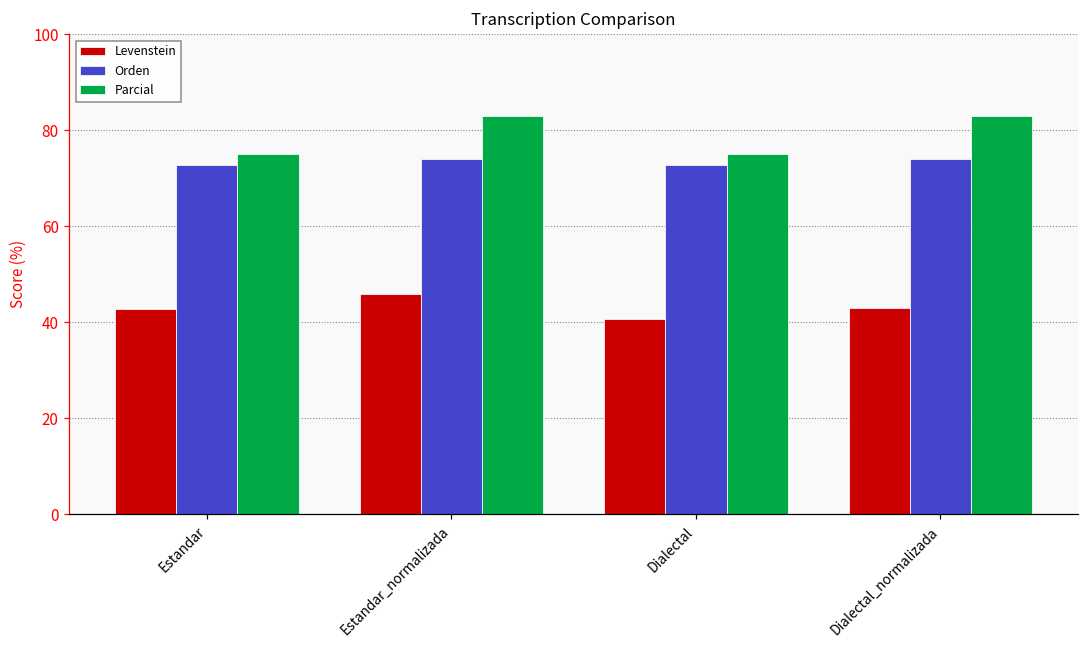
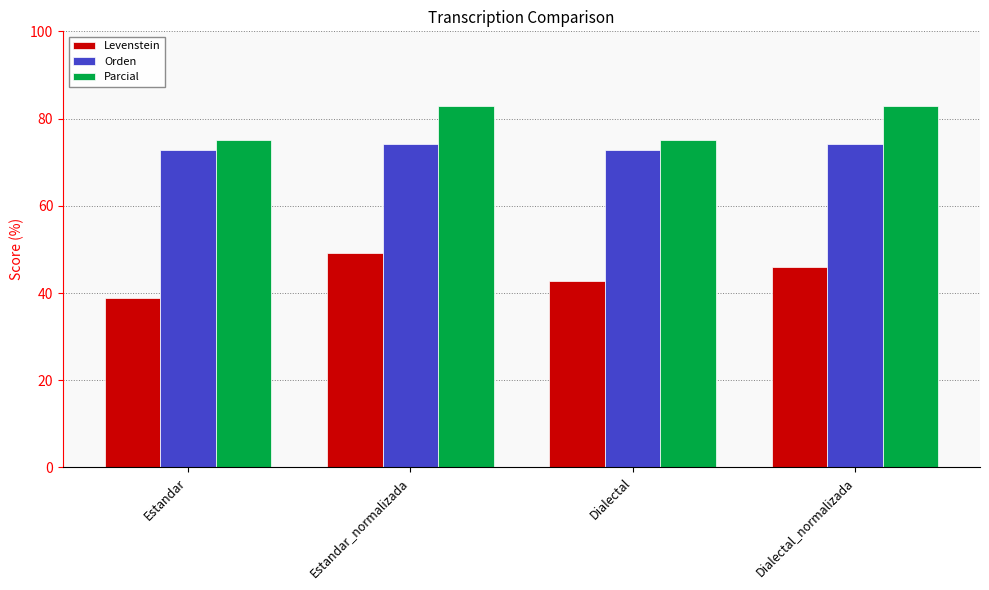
  {
    "Levenstein": {
-     "Estandar": 43,
-     "Estandar_normalizada": 46,
-     "Dialectal": 41,
-     "Dialectal_normalizada": 43
+     "Estandar": 39,
+     "Estandar_normalizada": 49,
+     "Dialectal": 43,
+     "Dialectal_normalizada": 46
    },
    "Orden": {
      "Estandar": 73,
      "Estandar_normalizada": 74,
      "Dialectal": 73,
      "Dialectal_normalizada": 74
    },
    "Parcial": {
      "Estandar": 75,
      "Estandar_normalizada": 83,
      "Dialectal": 75,
      "Dialectal_normalizada": 83
    }
  }
